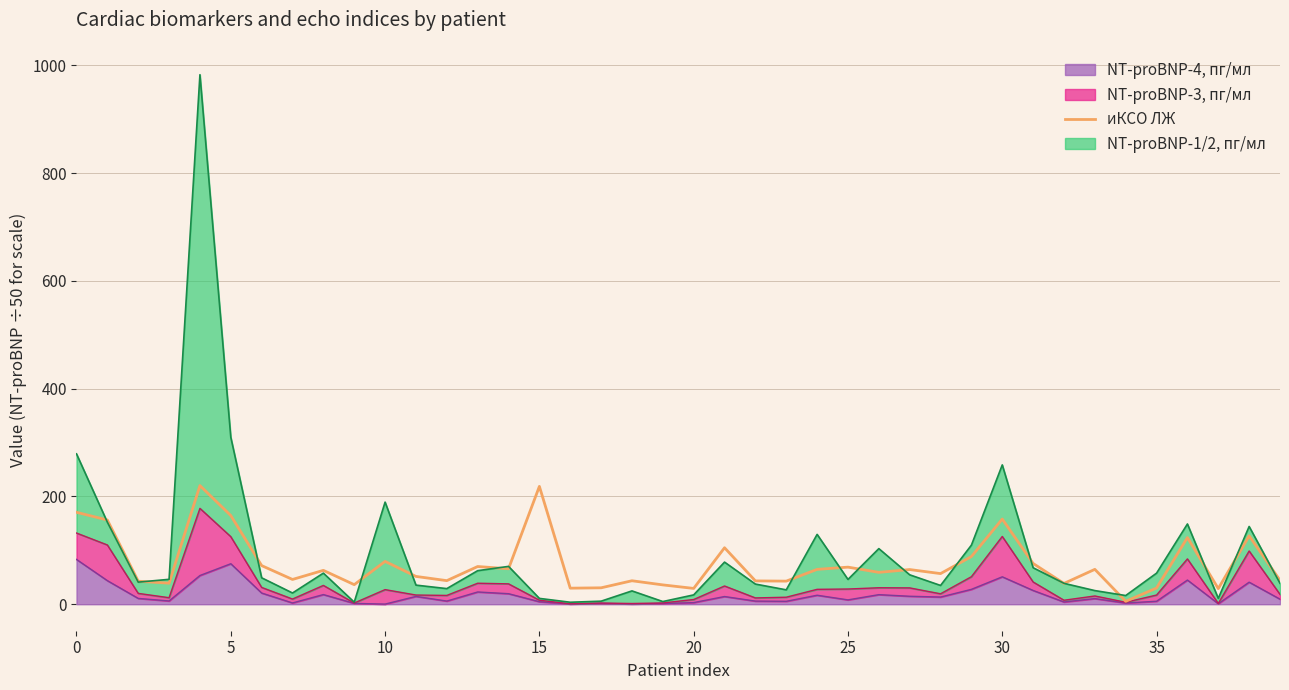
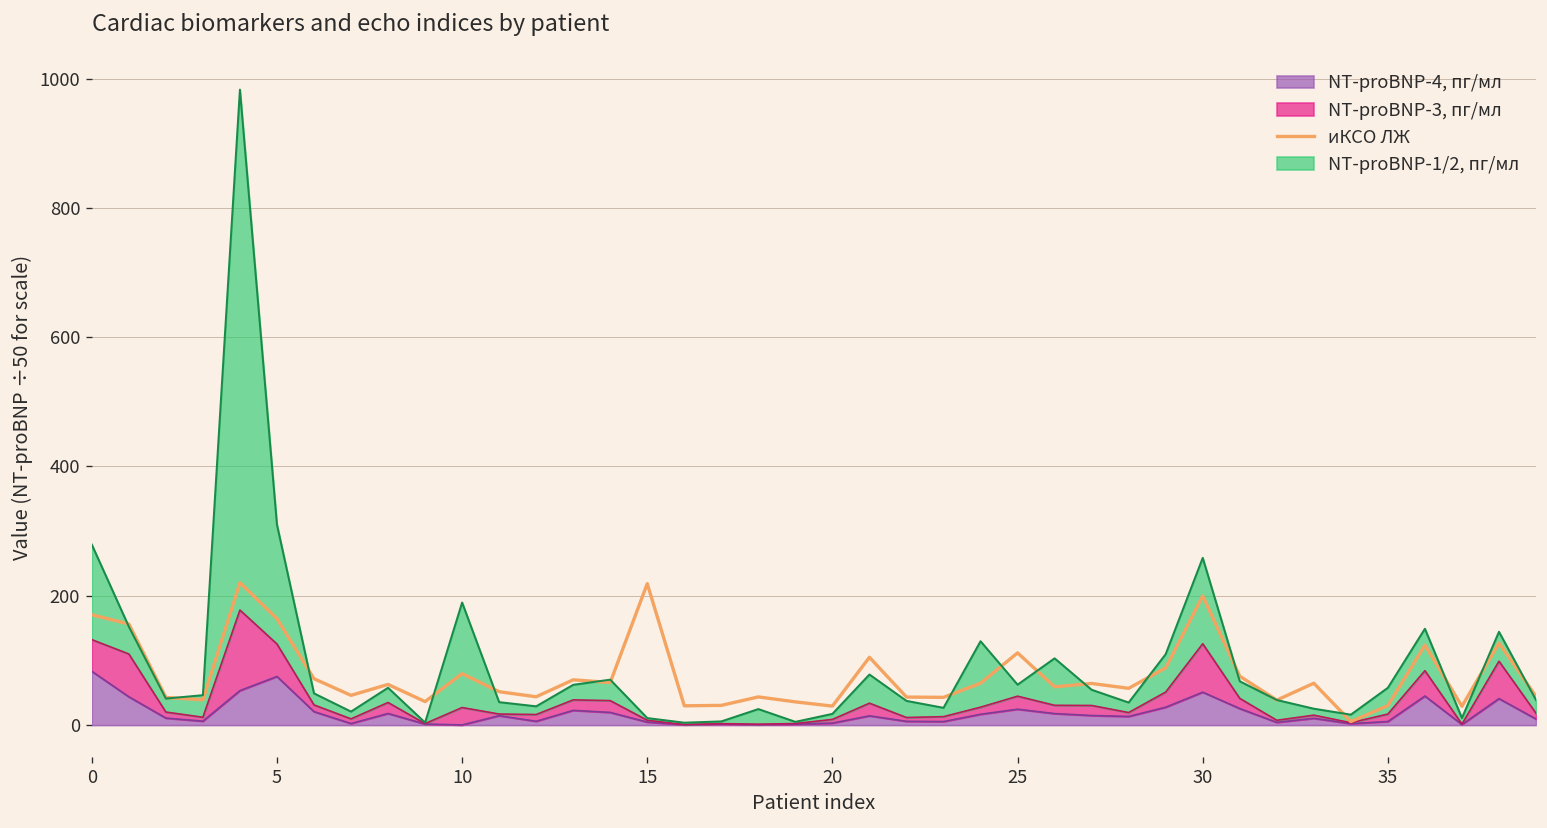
  {
    "NT-proBNP-4, пг/мл": {
      "0": 80,
      "5": 80,
      "10": 0,
      "20": 0,
-     "25": 10,
+     "25": 20,
      "30": 50,
      "35": 10
    },
    "NT-proBNP-3, пг/мл": {
      "0": 50,
      "5": 50,
      "10": 30,
      "20": 10,
      "25": 20,
      "30": 70,
      "35": 10
    },
    "иКСО ЛЖ": {
      "0": 40,
      "5": 40,
      "10": 50,
      "15": 210,
      "20": 20,
-     "25": 40,
-     "30": 30,
+     "25": 70,
+     "30": 70,
      "35": 10
    },
    "NT-proBNP-1/2, пг/мл": {
      "0": 150,
      "5": 180,
      "10": 160,
      "20": 10,
      "25": 20,
      "30": 130,
      "35": 40
    }
  }
